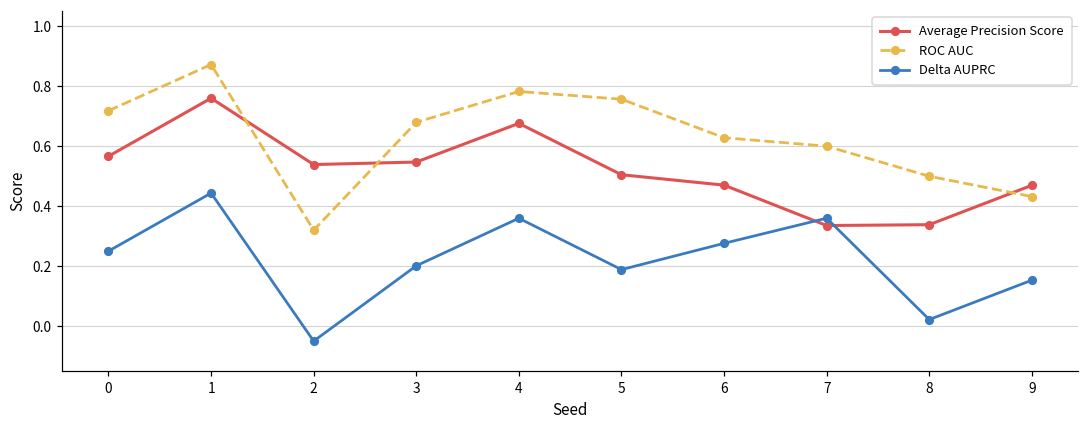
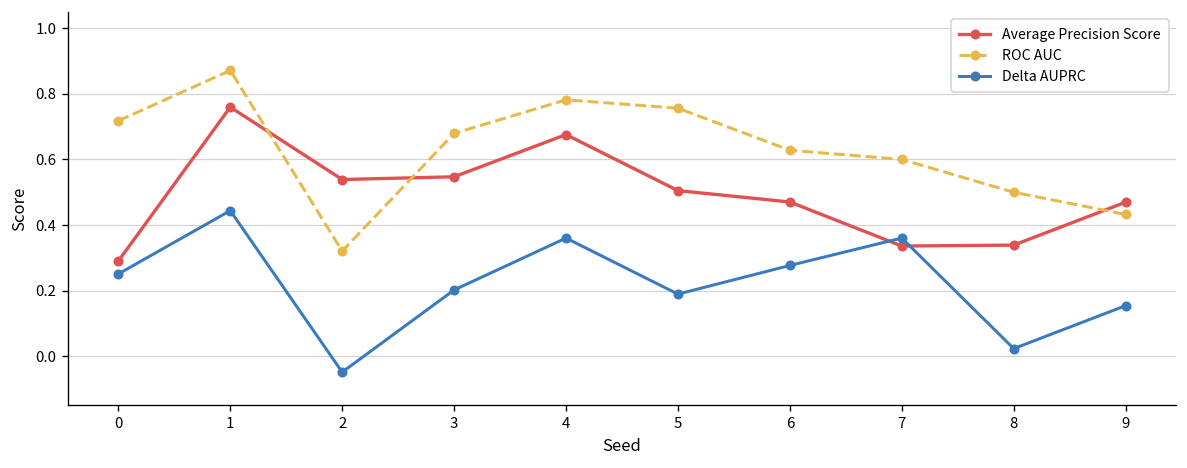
  {
    "Average Precision Score": {
-     "0": 0.57,
+     "0": 0.29,
      "1": 0.76,
      "2": 0.54,
      "3": 0.55,
      "4": 0.68,
      "5": 0.50,
      "6": 0.47,
      "7": 0.34,
      "8": 0.34,
      "9": 0.47
    },
    "ROC AUC": {
      "0": 0.72,
      "1": 0.87,
      "2": 0.32,
      "3": 0.68,
      "4": 0.78,
      "5": 0.76,
      "6": 0.63,
      "7": 0.60,
      "8": 0.50,
      "9": 0.43
    },
    "Delta AUPRC": {
      "0": 0.25,
      "1": 0.44,
      "2": -0.05,
      "3": 0.20,
      "4": 0.36,
      "5": 0.19,
      "6": 0.28,
      "7": 0.36,
      "8": 0.02,
      "9": 0.15
    }
  }
